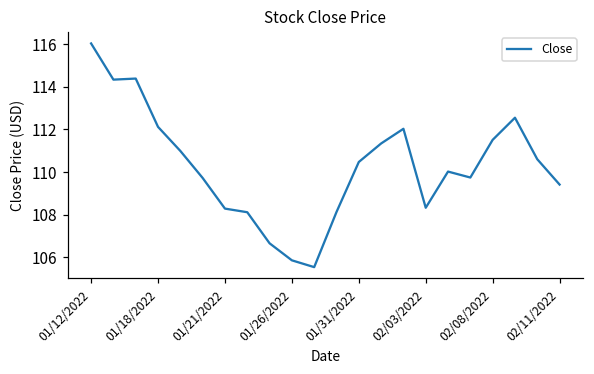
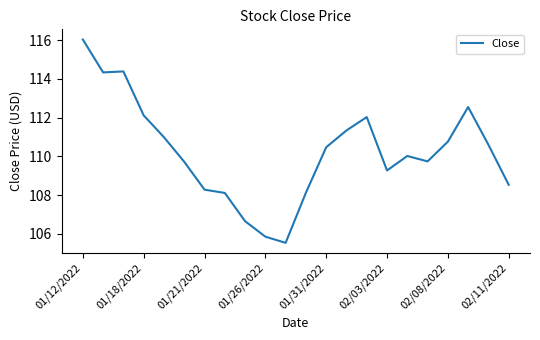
  {
    "01/12/2022": 116.0,
    "01/18/2022": 112.1,
    "01/21/2022": 108.3,
    "01/26/2022": 105.9,
    "01/31/2022": 110.5,
-   "02/03/2022": 108.3,
-   "02/08/2022": 111.5,
-   "02/11/2022": 109.4
+   "02/03/2022": 109.3,
+   "02/08/2022": 110.8,
+   "02/11/2022": 108.5
  }
